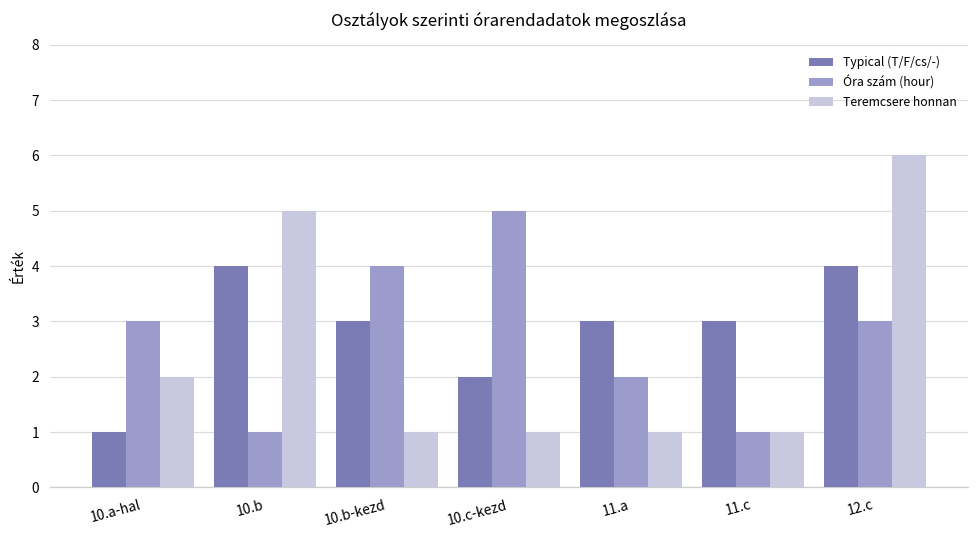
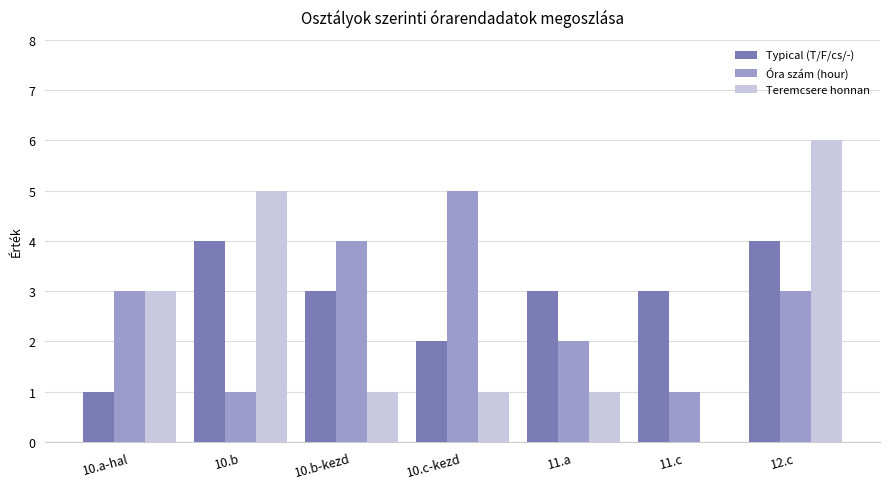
  {
    "Teremcsere honnan": {
-     "10.a-hal": 2,
+     "10.a-hal": 3,
      "10.b": 5,
      "10.b-kezd": 1,
      "10.c-kezd": 1,
      "11.a": 1,
-     "11.c": 1,
+     "11.c": 0,
      "12.c": 6
    }
  }
